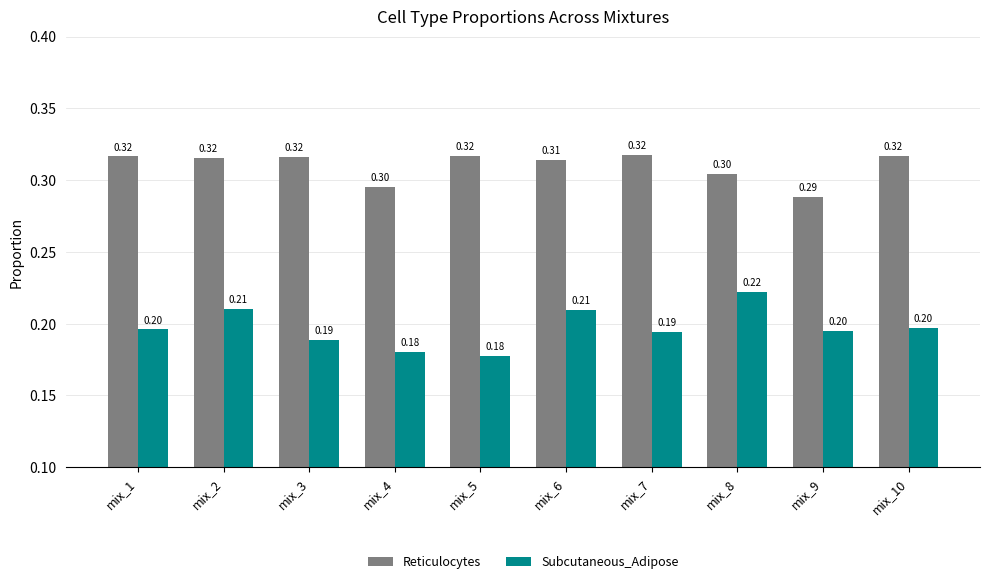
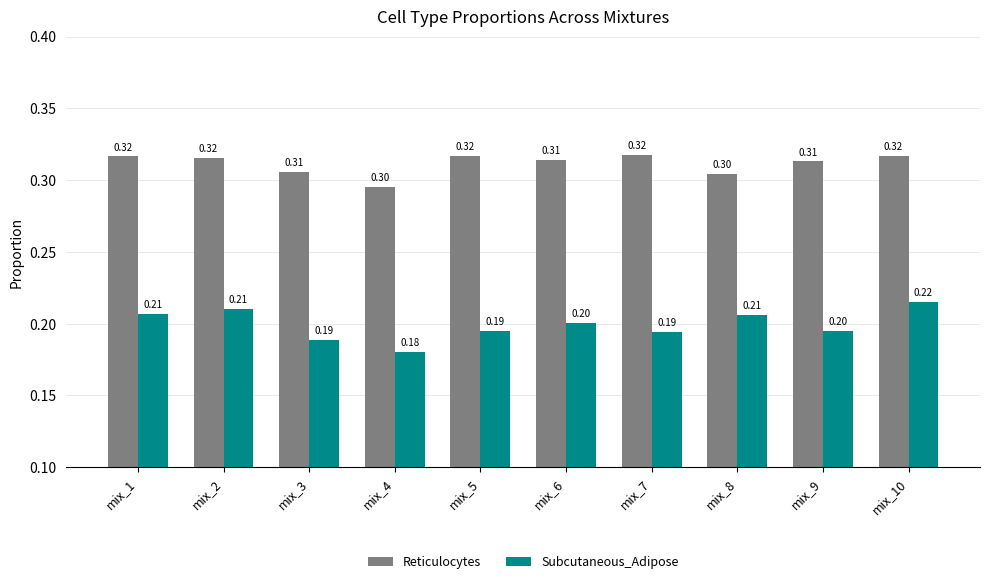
  {
    "Reticulocytes": {
      "mix_1": 0.32,
      "mix_2": 0.32,
-     "mix_3": 0.32,
+     "mix_3": 0.31,
      "mix_4": 0.30,
      "mix_5": 0.32,
      "mix_6": 0.31,
      "mix_7": 0.32,
      "mix_8": 0.30,
-     "mix_9": 0.29,
+     "mix_9": 0.31,
      "mix_10": 0.32
    },
    "Subcutaneous_Adipose": {
-     "mix_1": 0.20,
+     "mix_1": 0.21,
      "mix_2": 0.21,
      "mix_3": 0.19,
      "mix_4": 0.18,
-     "mix_5": 0.18,
-     "mix_6": 0.21,
+     "mix_5": 0.19,
+     "mix_6": 0.20,
      "mix_7": 0.19,
-     "mix_8": 0.22,
+     "mix_8": 0.21,
      "mix_9": 0.20,
-     "mix_10": 0.20
+     "mix_10": 0.22
    }
  }
